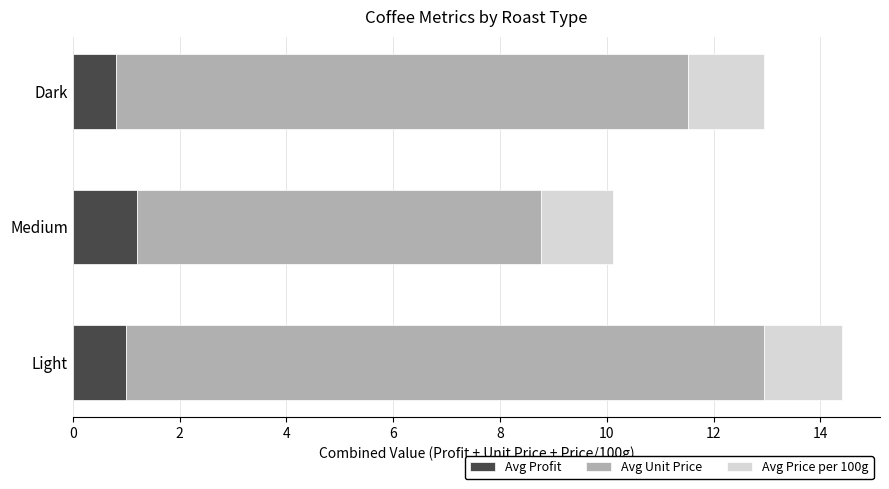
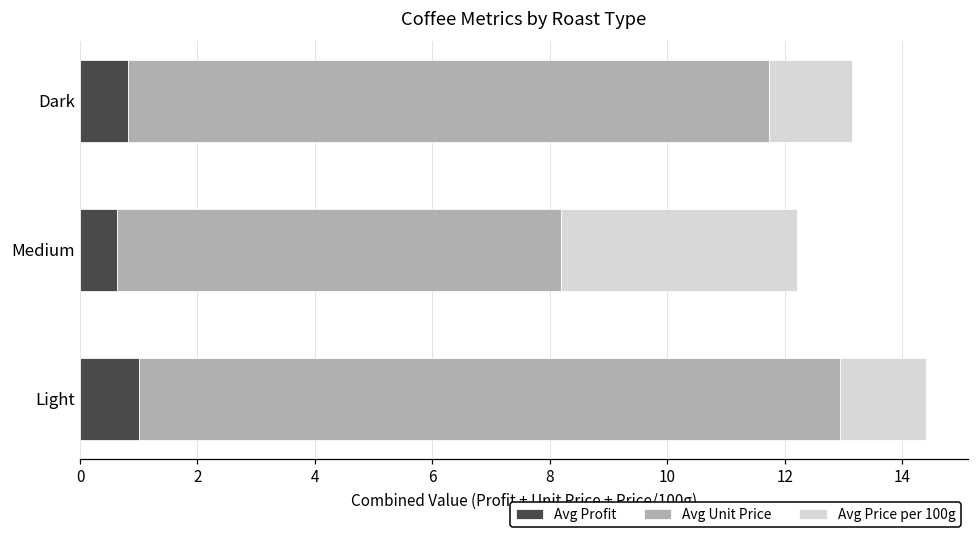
  {
    "Avg Profit": {
      "Dark": 0.8,
-     "Medium": 1.2,
+     "Medium": 0.6,
      "Light": 1.0
    },
    "Avg Unit Price": {
-     "Dark": 10.7,
+     "Dark": 10.9,
      "Medium": 7.6,
      "Light": 11.9
    },
    "Avg Price per 100g": {
      "Dark": 1.4,
-     "Medium": 1.3,
+     "Medium": 4.0,
      "Light": 1.5
    }
  }
